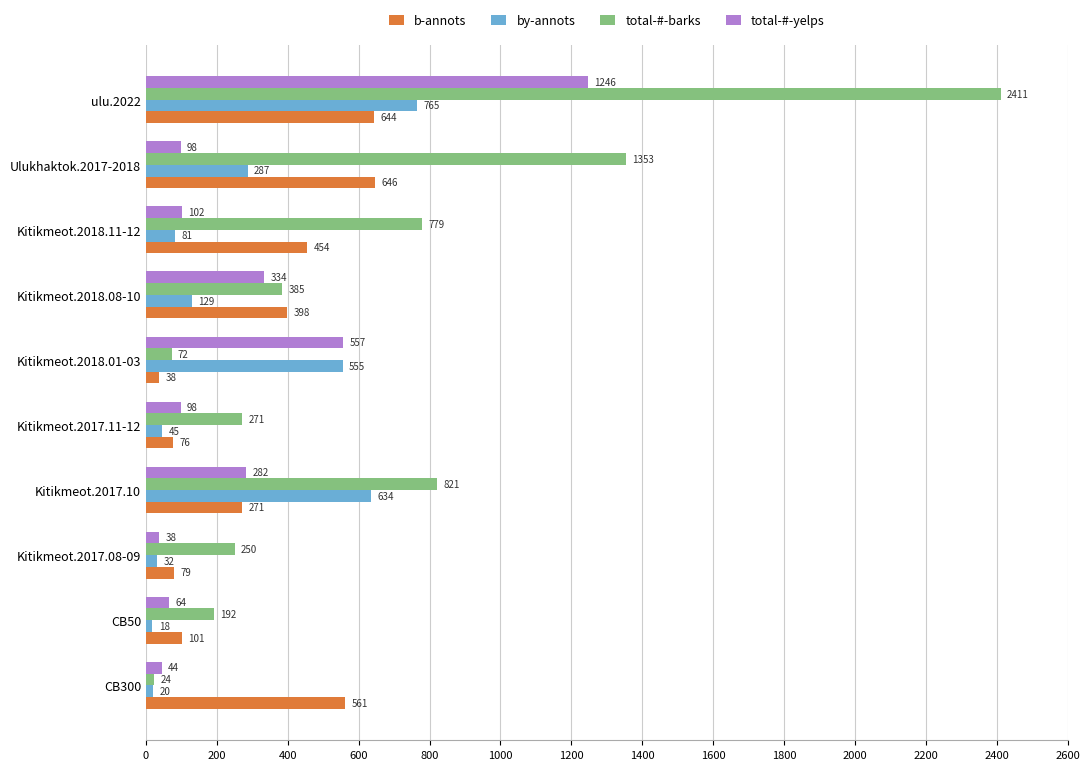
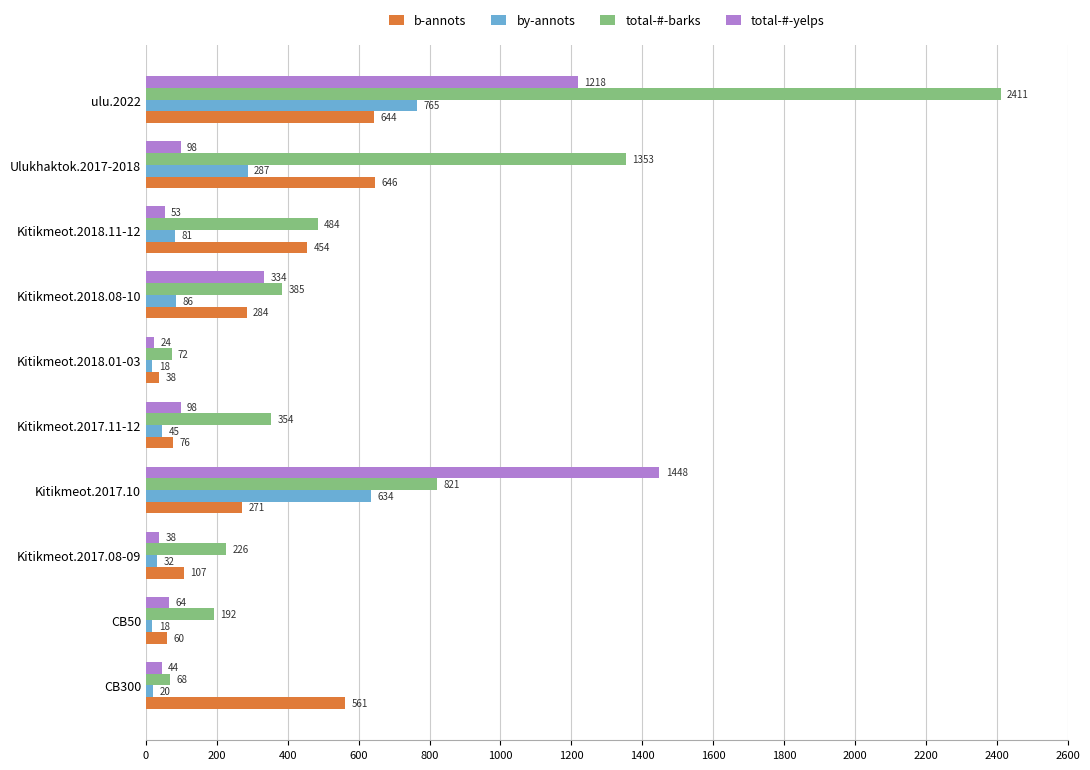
  {
    "b-annots": {
      "ulu.2022": 644,
      "Ulukhaktok.2017-2018": 646,
      "Kitikmeot.2018.11-12": 454,
-     "Kitikmeot.2018.08-10": 398,
+     "Kitikmeot.2018.08-10": 284,
      "Kitikmeot.2018.01-03": 38,
      "Kitikmeot.2017.11-12": 76,
      "Kitikmeot.2017.10": 271,
-     "Kitikmeot.2017.08-09": 79,
-     "CB50": 101,
+     "Kitikmeot.2017.08-09": 107,
+     "CB50": 60,
      "CB300": 561
    },
    "by-annots": {
      "ulu.2022": 765,
      "Ulukhaktok.2017-2018": 287,
      "Kitikmeot.2018.11-12": 81,
-     "Kitikmeot.2018.08-10": 129,
-     "Kitikmeot.2018.01-03": 555,
+     "Kitikmeot.2018.08-10": 86,
+     "Kitikmeot.2018.01-03": 18,
      "Kitikmeot.2017.11-12": 45,
      "Kitikmeot.2017.10": 634,
      "Kitikmeot.2017.08-09": 32,
      "CB50": 18,
      "CB300": 20
    },
    "total-#-barks": {
      "ulu.2022": 2411,
      "Ulukhaktok.2017-2018": 1353,
-     "Kitikmeot.2018.11-12": 779,
+     "Kitikmeot.2018.11-12": 484,
      "Kitikmeot.2018.08-10": 385,
      "Kitikmeot.2018.01-03": 72,
-     "Kitikmeot.2017.11-12": 271,
+     "Kitikmeot.2017.11-12": 354,
      "Kitikmeot.2017.10": 821,
-     "Kitikmeot.2017.08-09": 250,
+     "Kitikmeot.2017.08-09": 226,
      "CB50": 192,
-     "CB300": 24
+     "CB300": 68
    },
    "total-#-yelps": {
-     "ulu.2022": 1246,
+     "ulu.2022": 1218,
      "Ulukhaktok.2017-2018": 98,
-     "Kitikmeot.2018.11-12": 102,
+     "Kitikmeot.2018.11-12": 53,
      "Kitikmeot.2018.08-10": 334,
-     "Kitikmeot.2018.01-03": 557,
+     "Kitikmeot.2018.01-03": 24,
      "Kitikmeot.2017.11-12": 98,
-     "Kitikmeot.2017.10": 282,
+     "Kitikmeot.2017.10": 1448,
      "Kitikmeot.2017.08-09": 38,
      "CB50": 64,
      "CB300": 44
    }
  }
